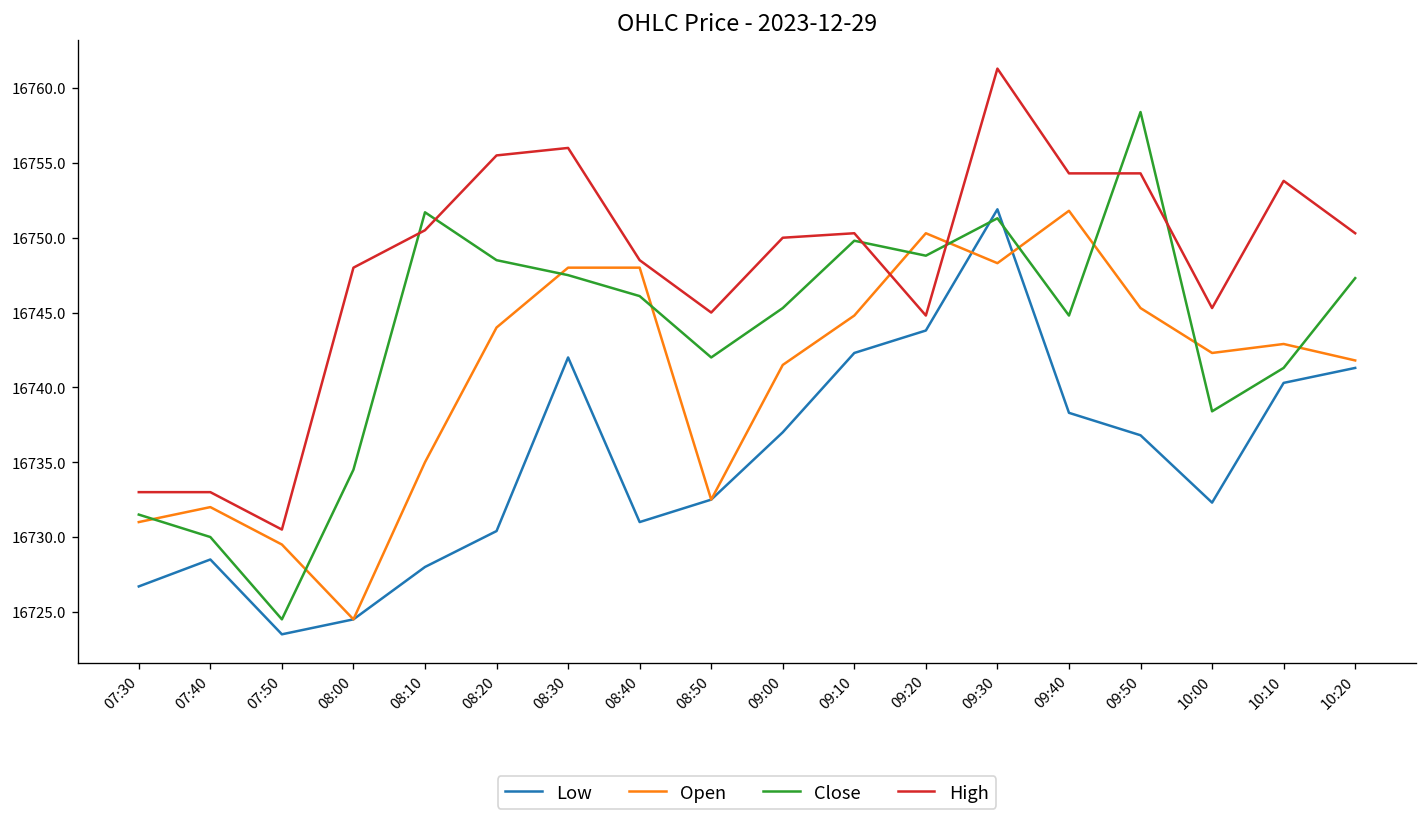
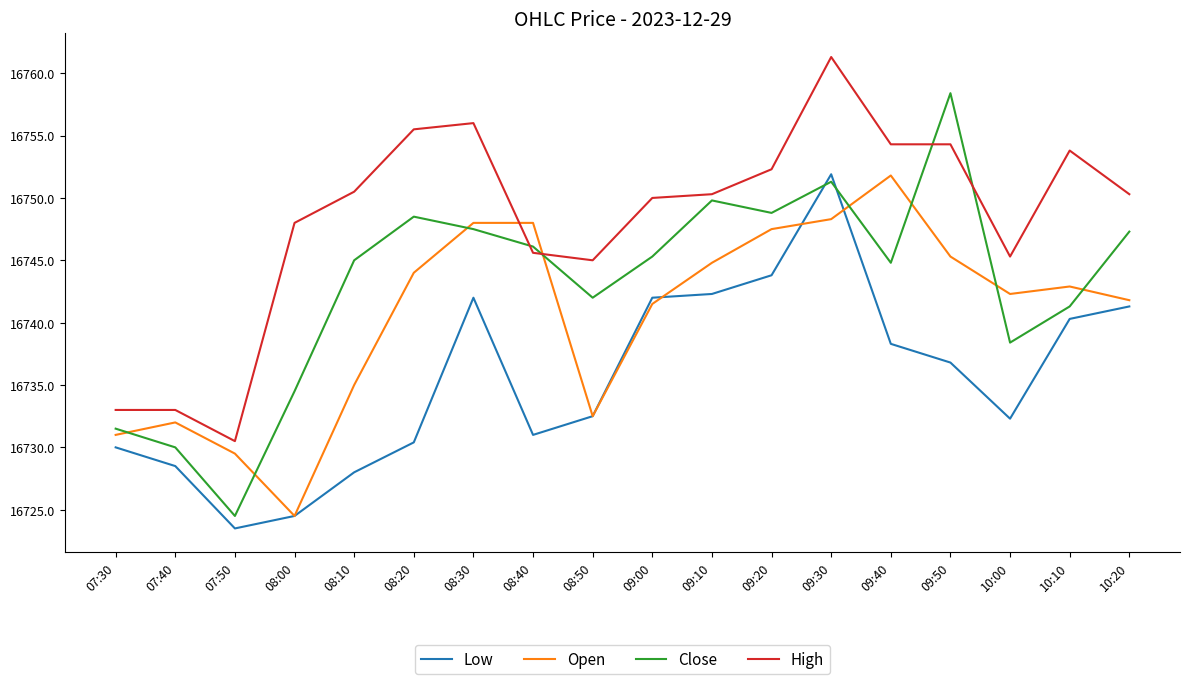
  {
    "Low": {
-     "07:30": 16726.7,
+     "07:30": 16730.0,
      "07:40": 16728.5,
      "07:50": 16723.5,
      "08:10": 16728.0,
      "08:20": 16730.4,
      "08:30": 16742.0,
      "08:40": 16731.0,
-     "09:00": 16737,
+     "09:00": 16742,
      "09:10": 16742.3,
      "09:20": 16743.8,
      "09:30": 16751.9,
      "09:40": 16738.3,
      "09:50": 16736.8,
      "10:00": 16732.3,
      "10:10": 16740.3,
      "10:20": 16741.3
    },
    "Open": {
      "07:30": 16731.0,
      "07:40": 16732.0,
      "07:50": 16729.5,
      "08:10": 16735.0,
      "08:20": 16744.0,
      "08:30": 16748.0,
      "08:40": 16748.0,
      "09:00": 16741.5,
      "09:10": 16744.8,
-     "09:20": 16750.3,
+     "09:20": 16747.5,
      "09:30": 16748.3,
      "09:40": 16751.8,
      "09:50": 16745.3,
      "10:00": 16742.3,
      "10:10": 16742.9,
      "10:20": 16741.8
    },
    "Close": {
      "07:30": 16731.5,
      "07:40": 16730.0,
      "07:50": 16724.5,
      "08:00": 16734.5,
-     "08:10": 16751.7,
+     "08:10": 16745.0,
      "08:20": 16748.5,
      "08:30": 16747.5,
      "08:40": 16746.1,
      "08:50": 16742.0,
      "09:00": 16745.3,
      "09:10": 16749.8,
      "09:20": 16748.8,
      "09:30": 16751.3,
      "09:40": 16744.8,
      "09:50": 16758.4,
      "10:00": 16738.4,
      "10:10": 16741.3,
      "10:20": 16747.3
    },
    "High": {
      "07:30": 16733.0,
      "07:40": 16733.0,
      "07:50": 16730.5,
      "08:00": 16748.0,
      "08:10": 16750.5,
      "08:20": 16755.5,
      "08:30": 16756.0,
-     "08:40": 16748.5,
+     "08:40": 16745.6,
      "08:50": 16745.0,
      "09:00": 16750.0,
      "09:10": 16750.3,
-     "09:20": 16744.8,
+     "09:20": 16752.3,
      "09:30": 16761.3,
      "09:40": 16754.3,
      "09:50": 16754.3,
      "10:00": 16745.3,
      "10:10": 16753.8,
      "10:20": 16750.3
    }
  }
